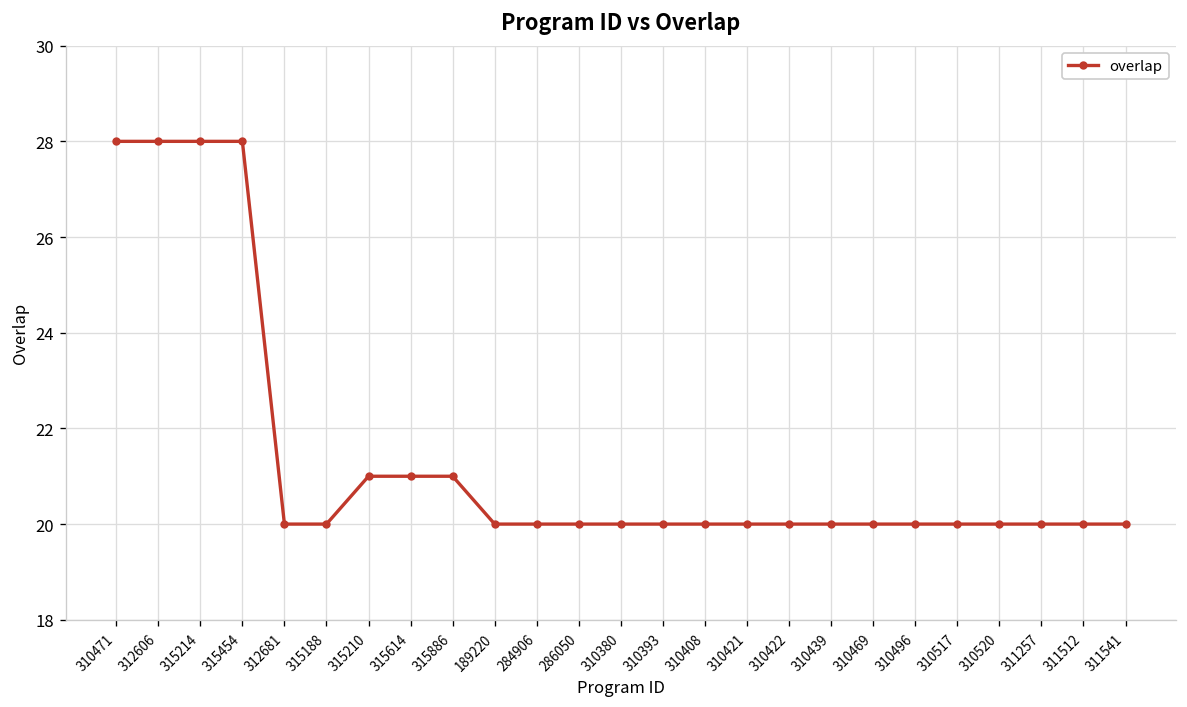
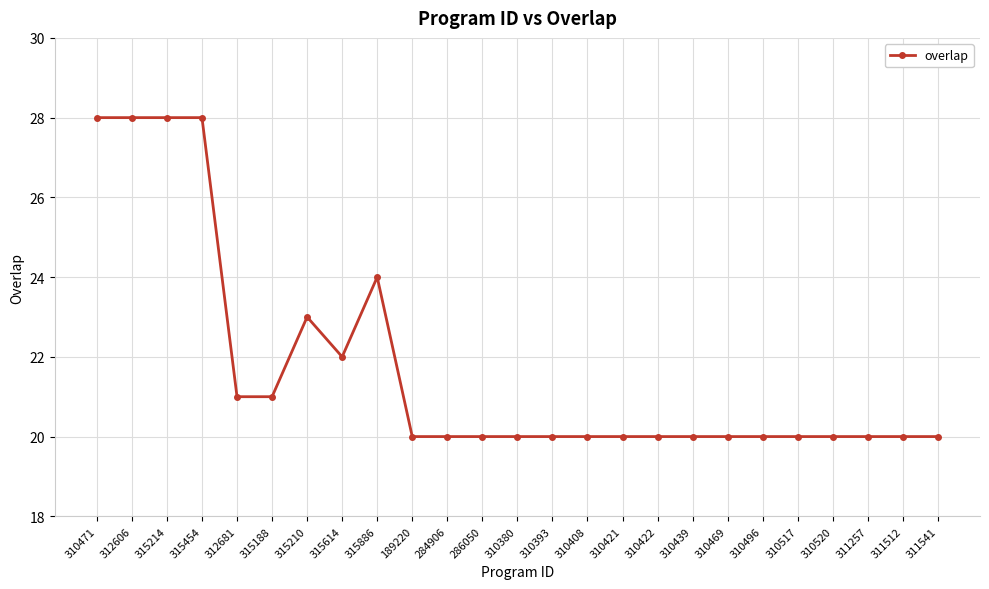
  {
    "310471": 28,
    "312606": 28,
    "315214": 28,
    "315454": 28,
-   "312681": 20,
-   "315188": 20,
-   "315210": 21,
-   "315614": 21,
-   "315886": 21,
+   "312681": 21,
+   "315188": 21,
+   "315210": 23,
+   "315614": 22,
+   "315886": 24,
    "189220": 20,
    "284906": 20,
    "286050": 20,
    "310380": 20,
    "310393": 20,
    "310408": 20,
    "310421": 20,
    "310422": 20,
    "310439": 20,
    "310469": 20,
    "310496": 20,
    "310517": 20,
    "310520": 20,
    "311257": 20,
    "311512": 20,
    "311541": 20
  }
